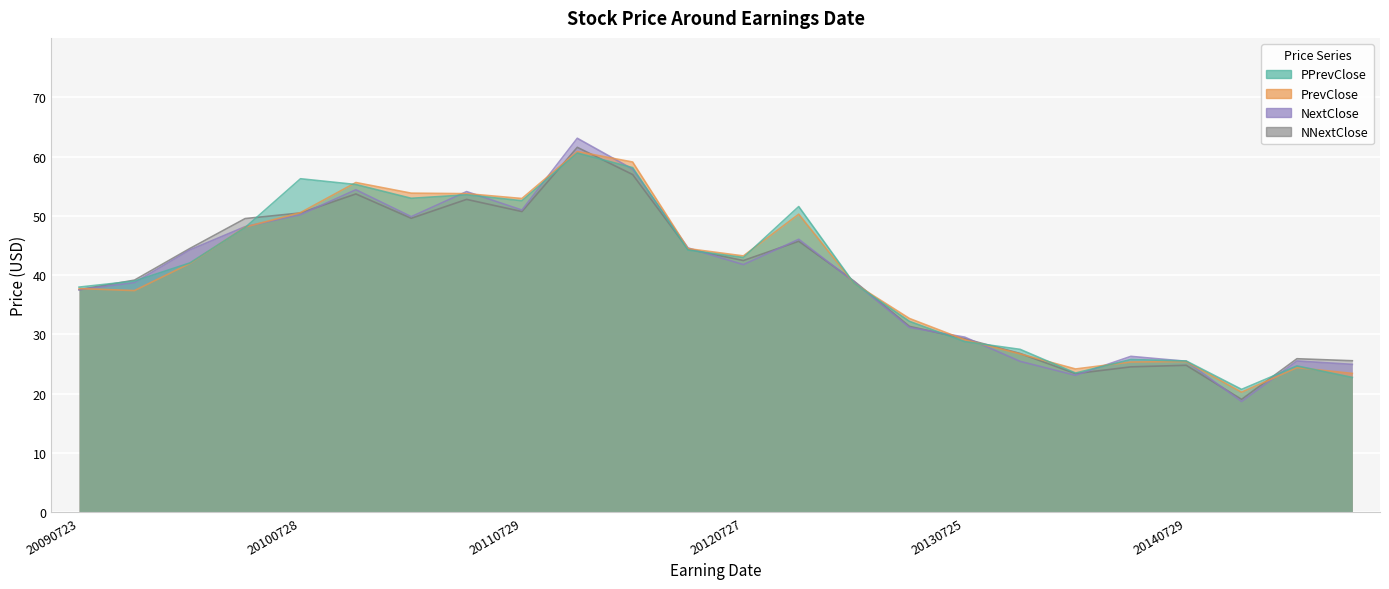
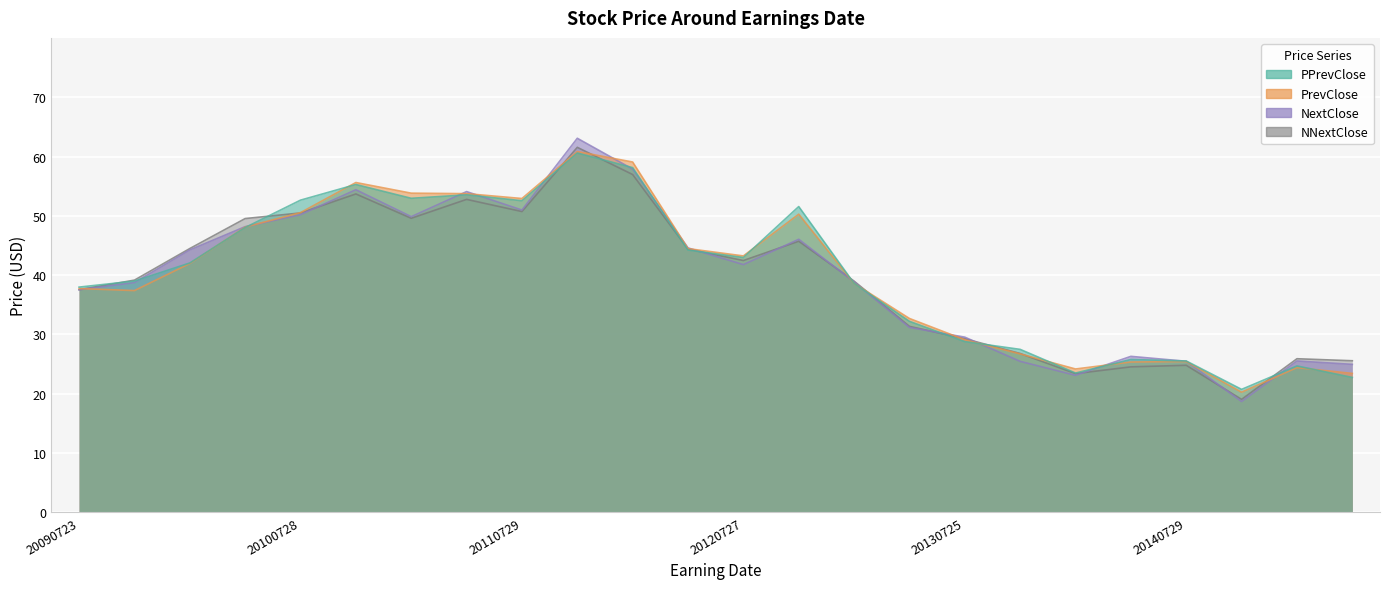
  {
    "PPrevClose": {
-     "20100728": 56
+     "20100728": 53
    }
  }
